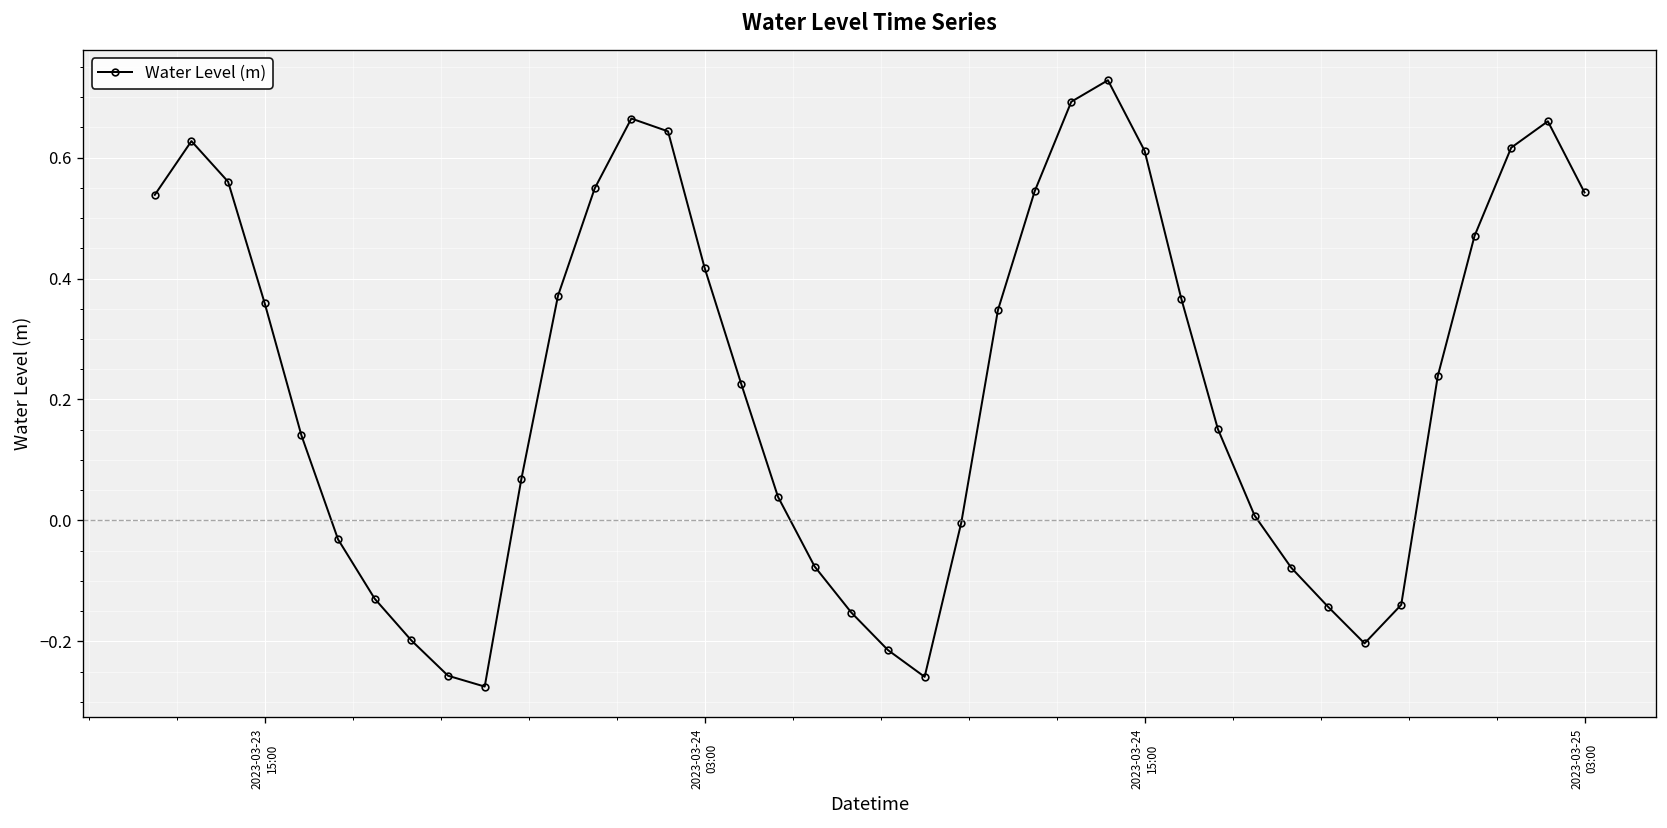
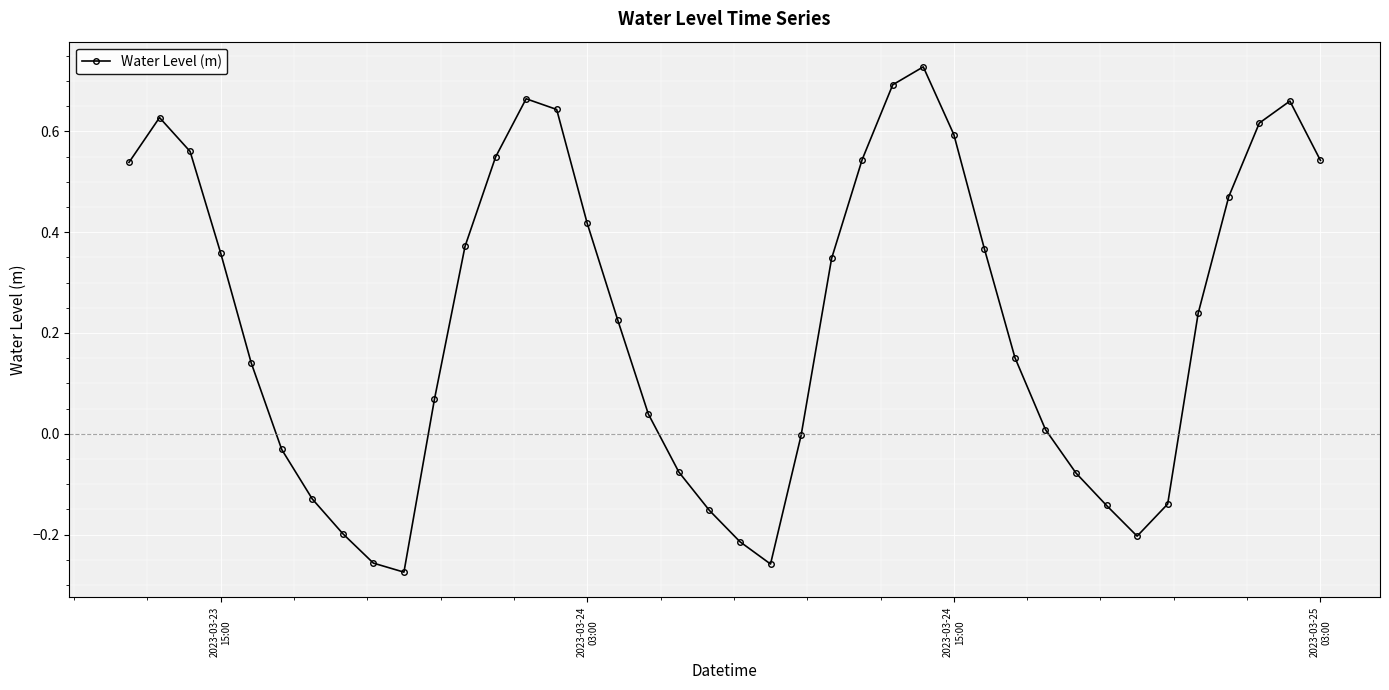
  {
    "2023-03-23 15:00": 0.36,
    "2023-03-24 03:00": 0.42,
-   "2023-03-24 15:00": 0.61,
+   "2023-03-24 15:00": 0.59,
    "2023-03-25 03:00": 0.54
  }
